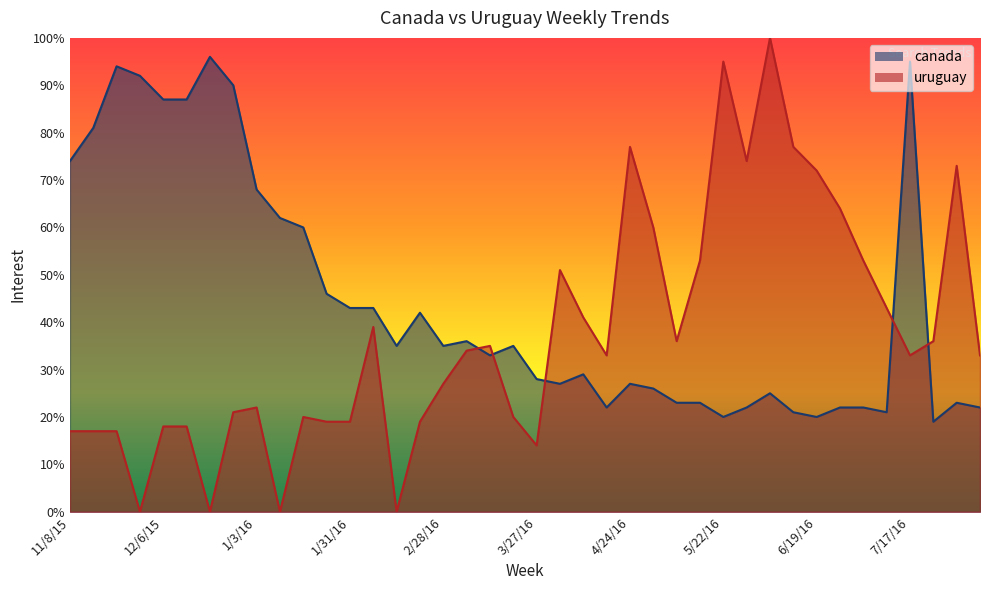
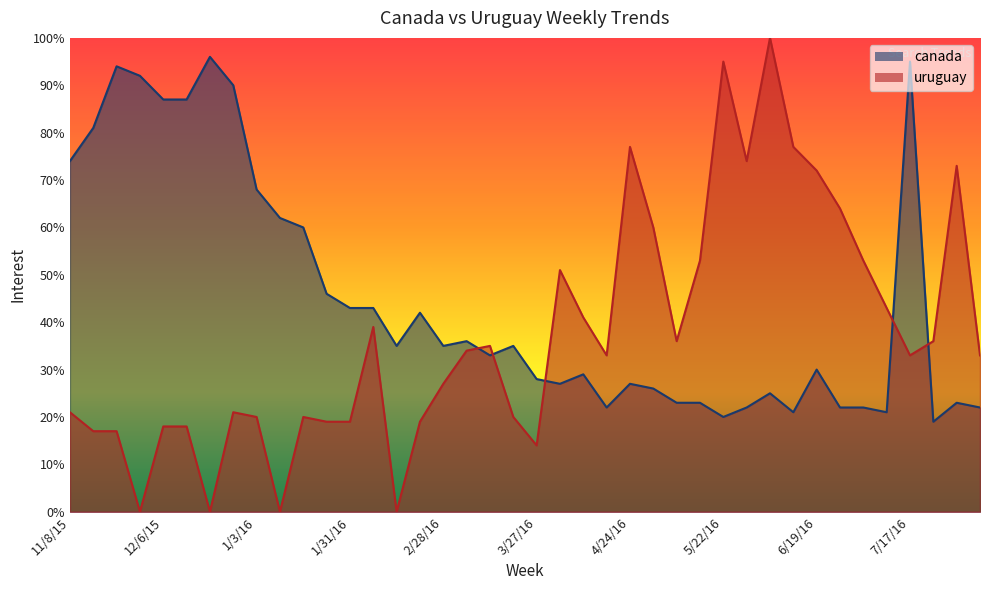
  {
    "canada": {
      "11/8/15": "74%",
      "12/6/15": "87%",
      "1/3/16": "68%",
      "1/31/16": "43%",
      "2/28/16": "35%",
      "3/27/16": "28%",
      "4/24/16": "27%",
      "5/22/16": "20%",
-     "6/19/16": "20%"
+     "6/19/16": "30%"
    },
    "uruguay": {
-     "11/8/15": "17%",
+     "11/8/15": "21%",
      "12/6/15": "18%",
-     "1/3/16": "22%",
+     "1/3/16": "20%",
      "1/31/16": "19%",
      "2/28/16": "27%",
      "3/27/16": "14%",
      "4/24/16": "77%",
      "5/22/16": "95%",
      "6/19/16": "72%",
      "7/17/16": "33%"
    }
  }
